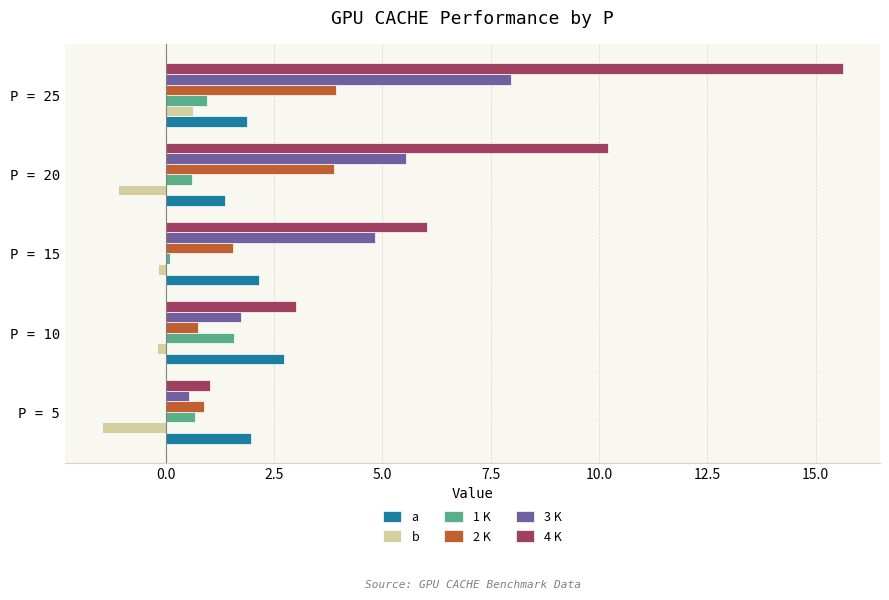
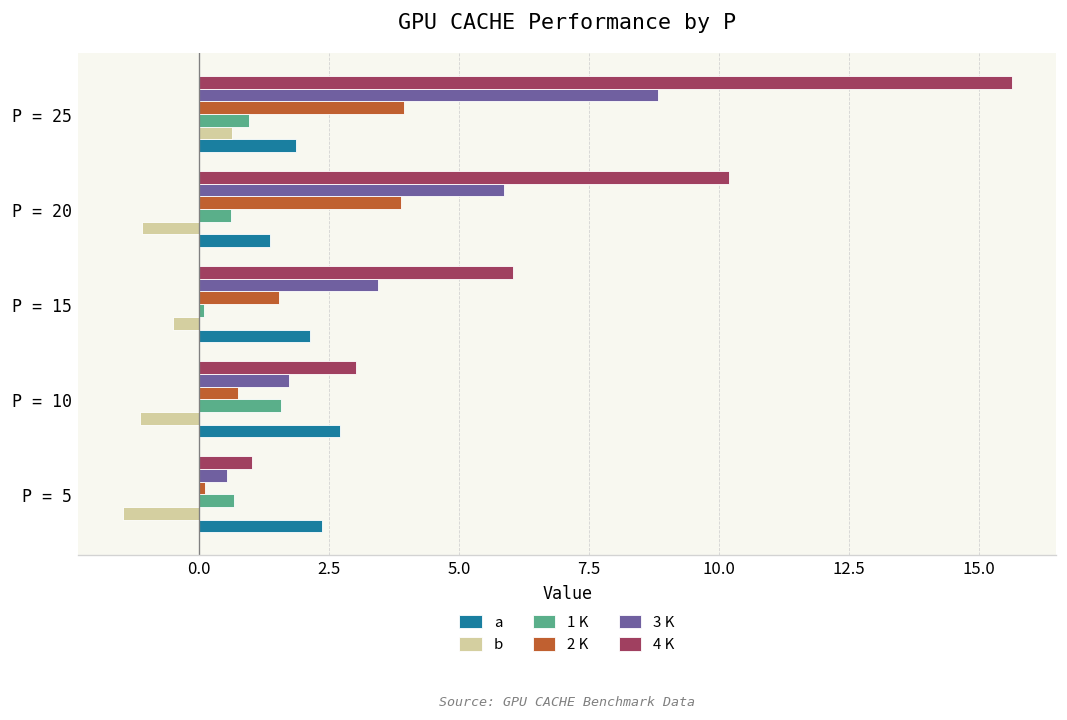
  {
    "a": {
      "P = 25": 1.9,
      "P = 20": 1.4,
      "P = 15": 2.1,
      "P = 10": 2.7,
-     "P = 5": 2.0
+     "P = 5": 2.4
    },
    "b": {
      "P = 25": 0.6,
      "P = 20": -1.1,
-     "P = 15": -0.2,
-     "P = 10": -0.2,
+     "P = 15": -0.5,
+     "P = 10": -1.1,
      "P = 5": -1.5
    },
    "1 K": {
      "P = 25": 1.0,
      "P = 20": 0.6,
      "P = 15": 0.1,
      "P = 10": 1.6,
      "P = 5": 0.7
    },
    "2 K": {
      "P = 25": 3.9,
      "P = 20": 3.9,
      "P = 15": 1.6,
      "P = 10": 0.7,
-     "P = 5": 0.9
+     "P = 5": 0.1
    },
    "3 K": {
-     "P = 25": 8.0,
-     "P = 20": 5.5,
-     "P = 15": 4.8,
+     "P = 25": 8.8,
+     "P = 20": 5.9,
+     "P = 15": 3.5,
      "P = 10": 1.7,
      "P = 5": 0.5
    },
    "4 K": {
      "P = 25": 15.6,
      "P = 20": 10.2,
      "P = 15": 6.0,
      "P = 10": 3.0,
      "P = 5": 1.0
    }
  }
